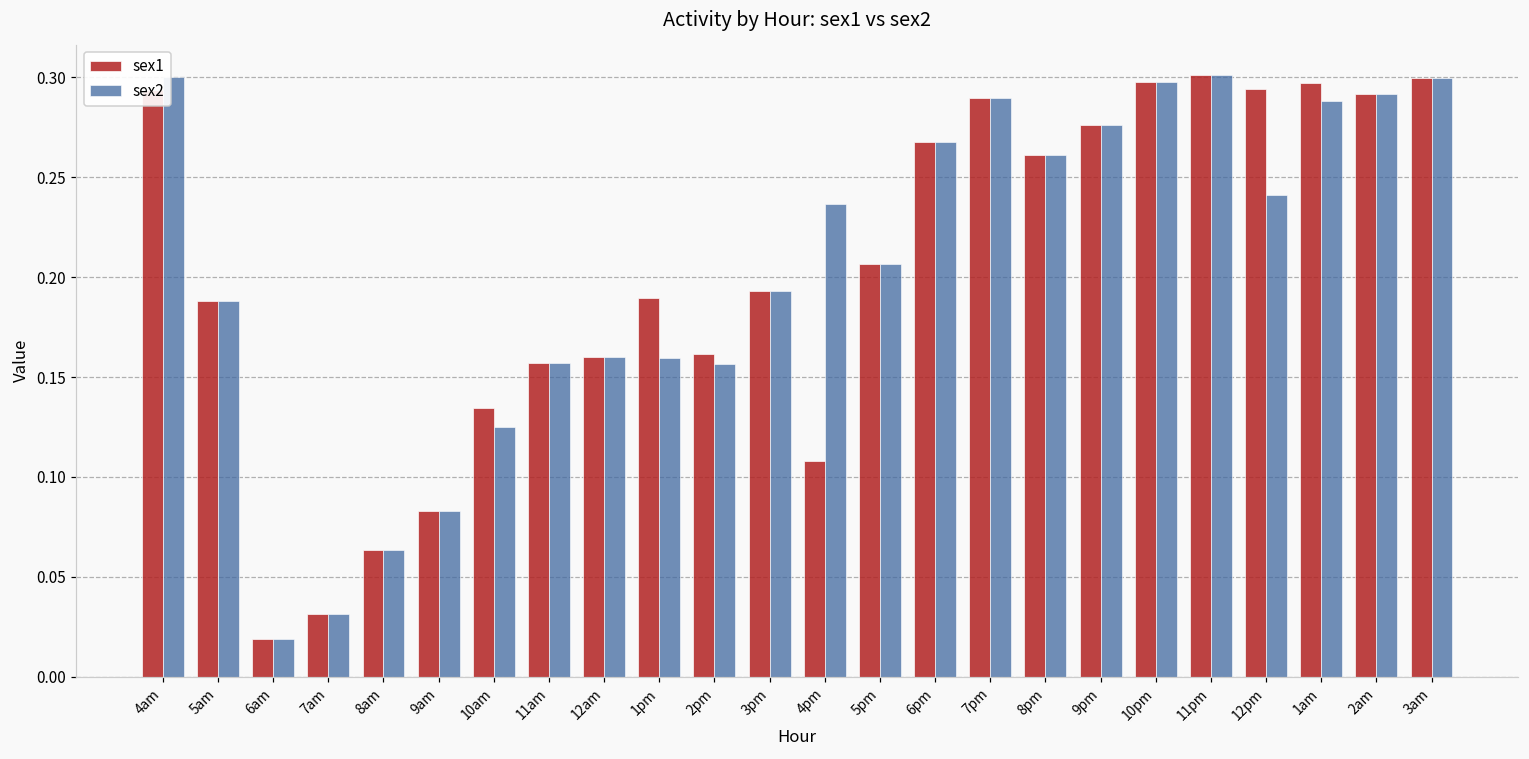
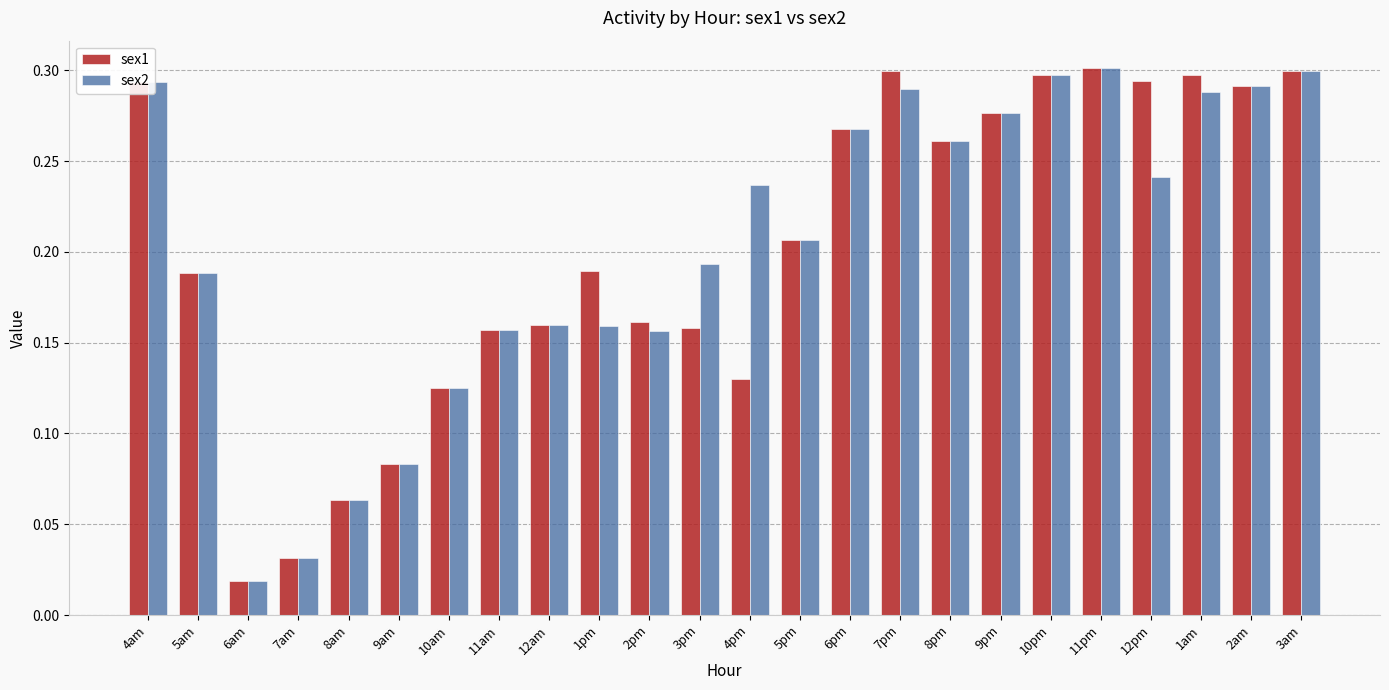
  {
    "sex1": {
      "5am": 0.188,
      "6am": 0.019,
      "7am": 0.031,
      "8am": 0.063,
      "9am": 0.083,
-     "10am": 0.134,
+     "10am": 0.125,
      "11am": 0.157,
      "12am": 0.160,
      "1pm": 0.190,
      "2pm": 0.162,
-     "3pm": 0.193,
-     "4pm": 0.108,
+     "3pm": 0.158,
+     "4pm": 0.130,
      "5pm": 0.207,
      "6pm": 0.268,
-     "7pm": 0.290,
+     "7pm": 0.300,
      "8pm": 0.261,
      "9pm": 0.276,
      "10pm": 0.298,
      "11pm": 0.301,
      "12pm": 0.294,
      "1am": 0.297,
      "2am": 0.292,
      "3am": 0.300
    },
    "sex2": {
-     "4am": 0.300,
+     "4am": 0.294,
      "5am": 0.188,
      "6am": 0.019,
      "7am": 0.031,
      "8am": 0.063,
      "9am": 0.083,
      "10am": 0.125,
      "11am": 0.157,
      "12am": 0.160,
      "1pm": 0.159,
      "2pm": 0.157,
      "3pm": 0.193,
      "4pm": 0.237,
      "5pm": 0.207,
      "6pm": 0.268,
      "7pm": 0.290,
      "8pm": 0.261,
      "9pm": 0.276,
      "10pm": 0.298,
      "11pm": 0.301,
      "12pm": 0.241,
      "1am": 0.288,
      "2am": 0.292,
      "3am": 0.300
    }
  }
